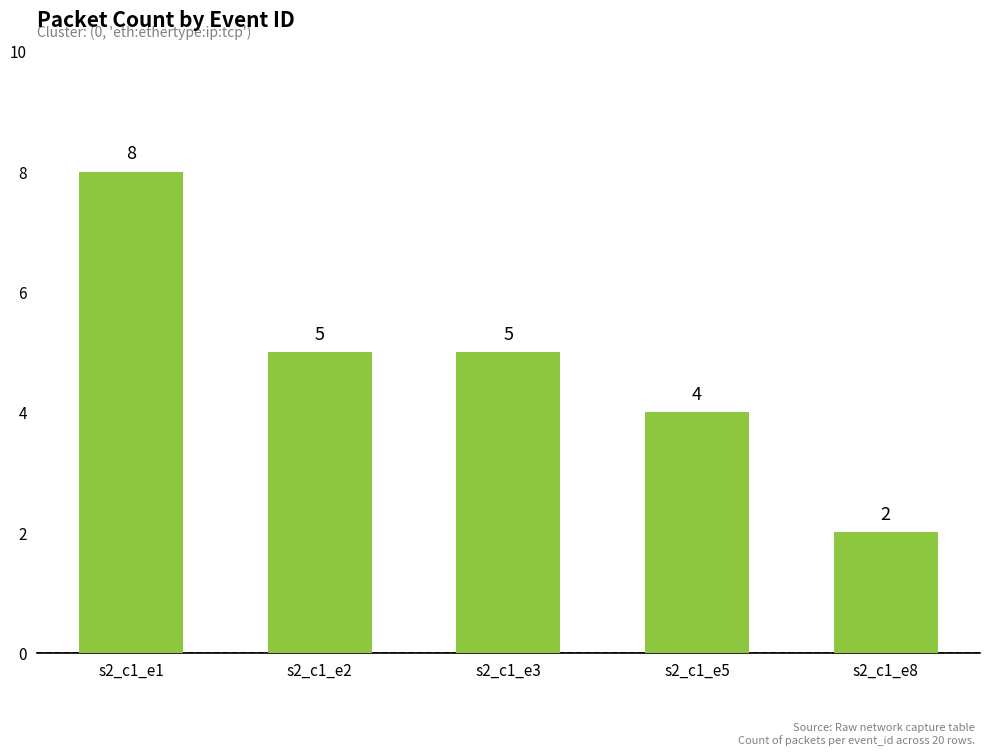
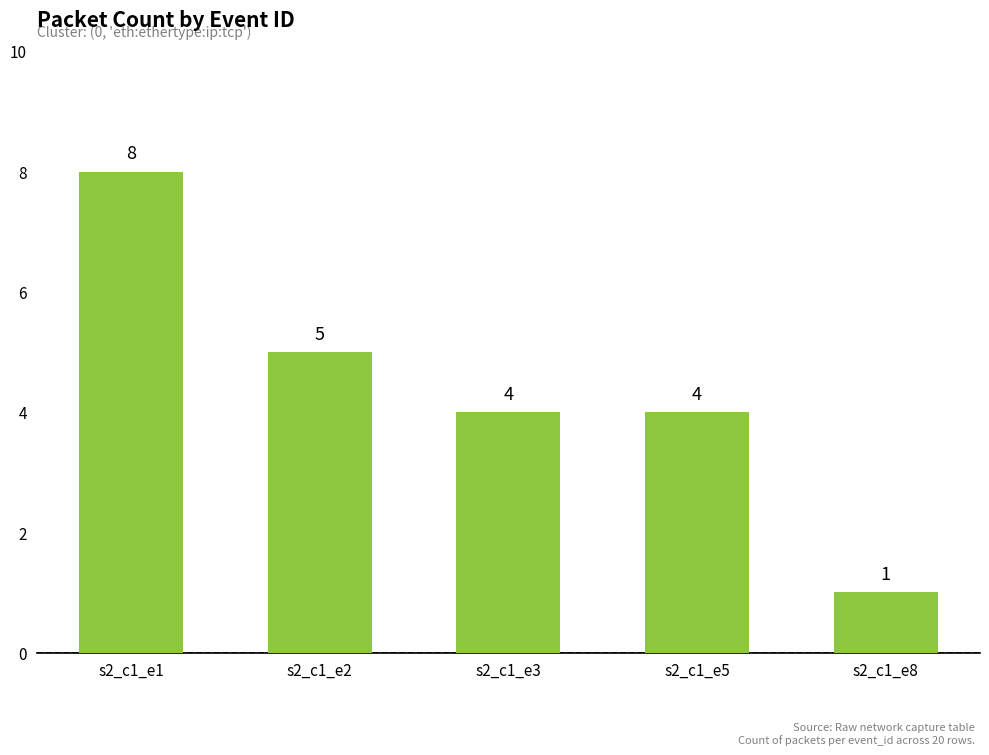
  {
    "s2_c1_e1": 8,
    "s2_c1_e2": 5,
-   "s2_c1_e3": 5,
+   "s2_c1_e3": 4,
    "s2_c1_e5": 4,
-   "s2_c1_e8": 2
+   "s2_c1_e8": 1
  }
